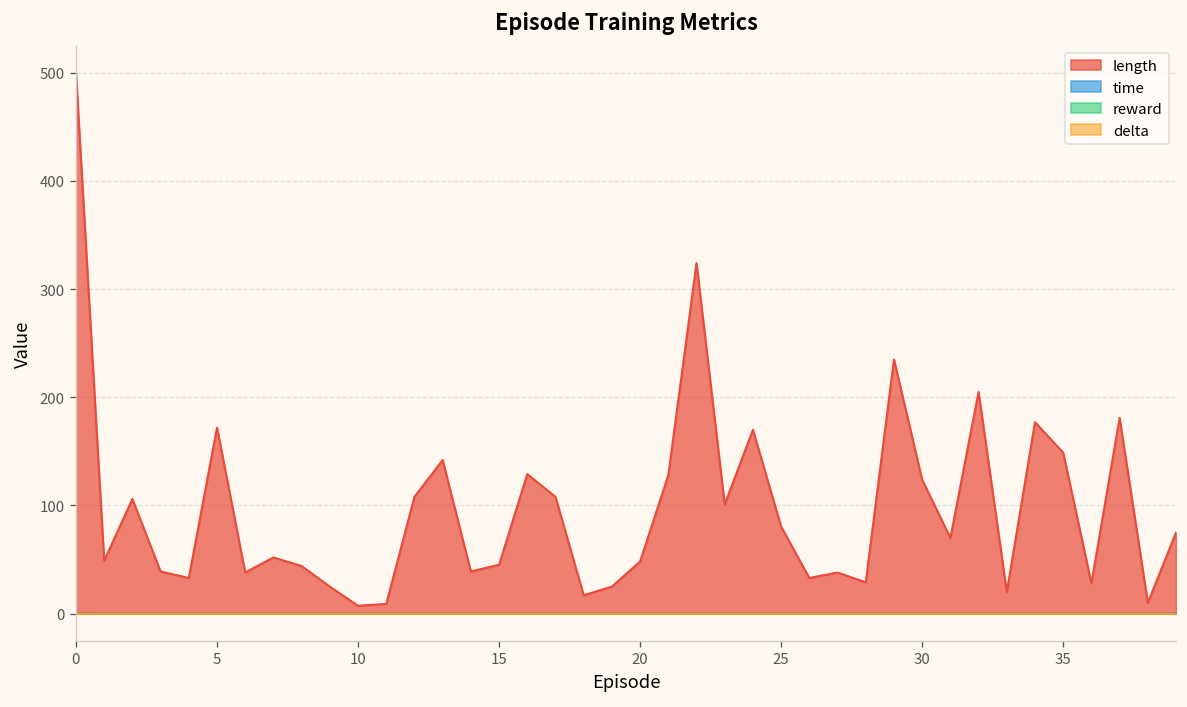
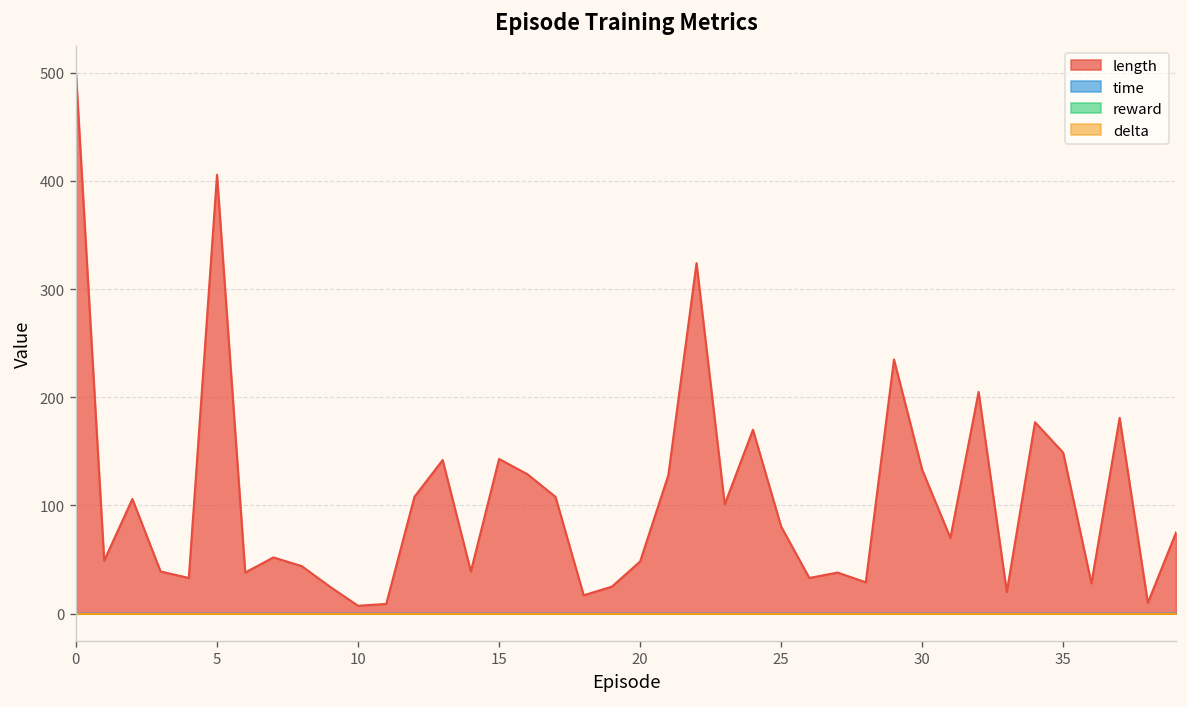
  {
    "length": {
      "0": 500,
-     "5": 170,
+     "5": 410,
      "10": 10,
-     "15": 50,
+     "15": 140,
      "20": 50,
      "25": 80,
-     "30": 120,
+     "30": 130,
      "35": 150
    },
    "delta": {
      "0": 0,
      "5": 0,
      "10": 0,
      "15": 0,
      "20": 0,
      "25": 0,
      "30": 0,
      "35": 0
    }
  }
